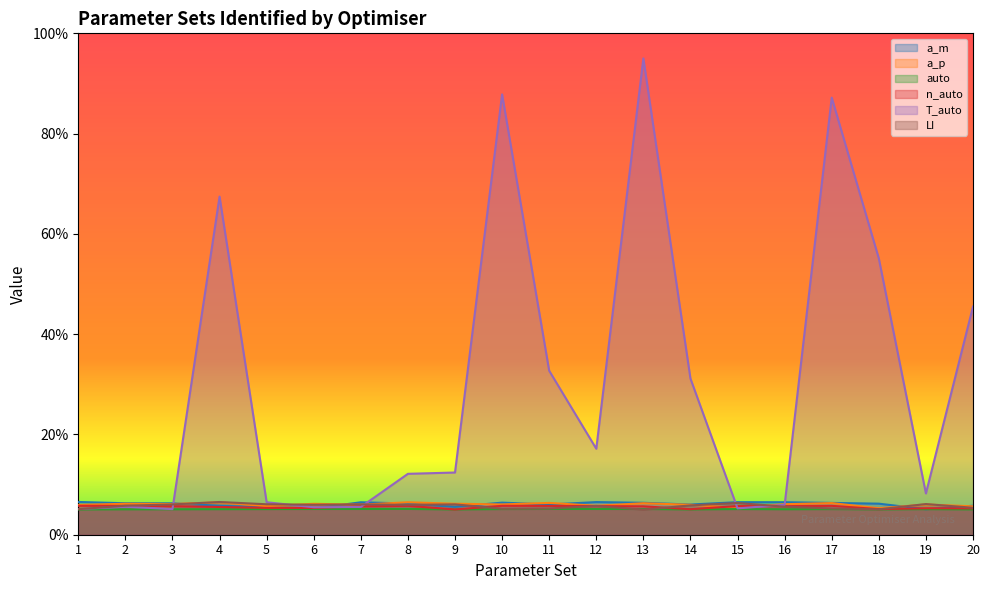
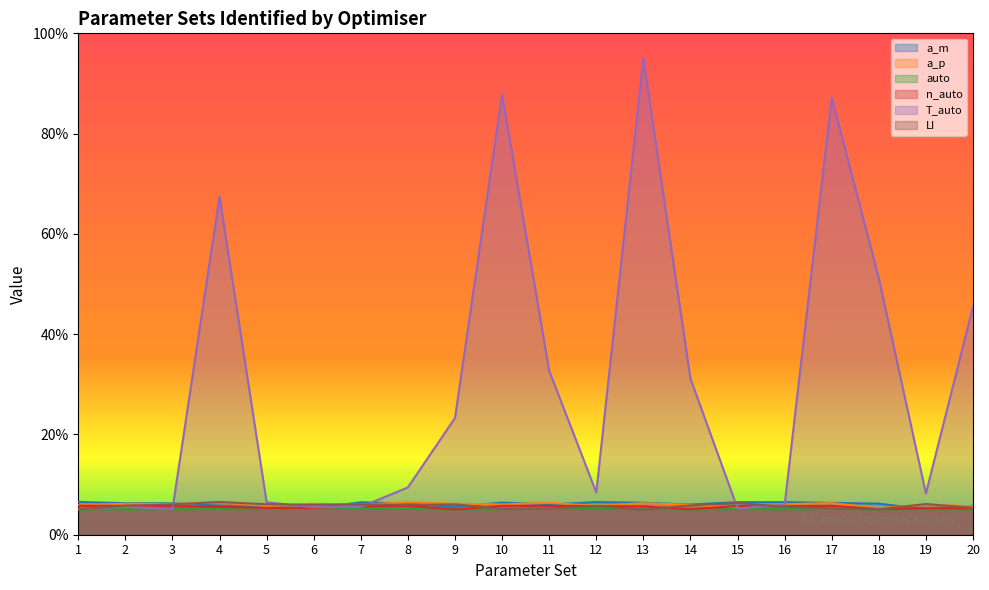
  {
    "a_m": {
      "1": "7%",
      "12": "7%",
      "18": "6%"
    },
    "auto": {
      "2": "5%",
      "8": "5%",
      "12": "5%",
      "16": "5%"
    },
    "T_auto": {
      "4": "67%",
-     "8": "12%",
-     "9": "12%",
+     "8": "9%",
+     "9": "23%",
      "10": "88%",
      "11": "33%",
-     "12": "17%",
+     "12": "8%",
      "13": "95%",
      "14": "31%",
      "17": "87%",
-     "18": "55%",
+     "18": "51%",
      "19": "8%",
      "20": "45%"
    }
  }
